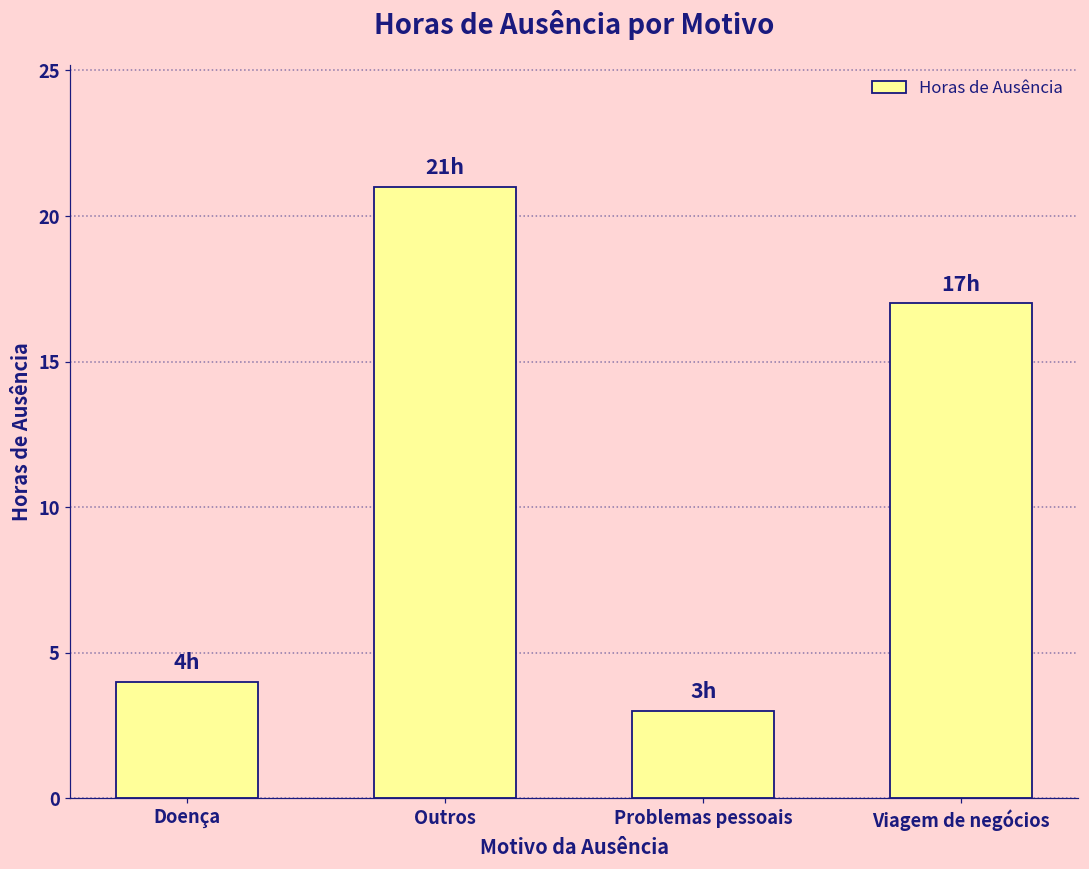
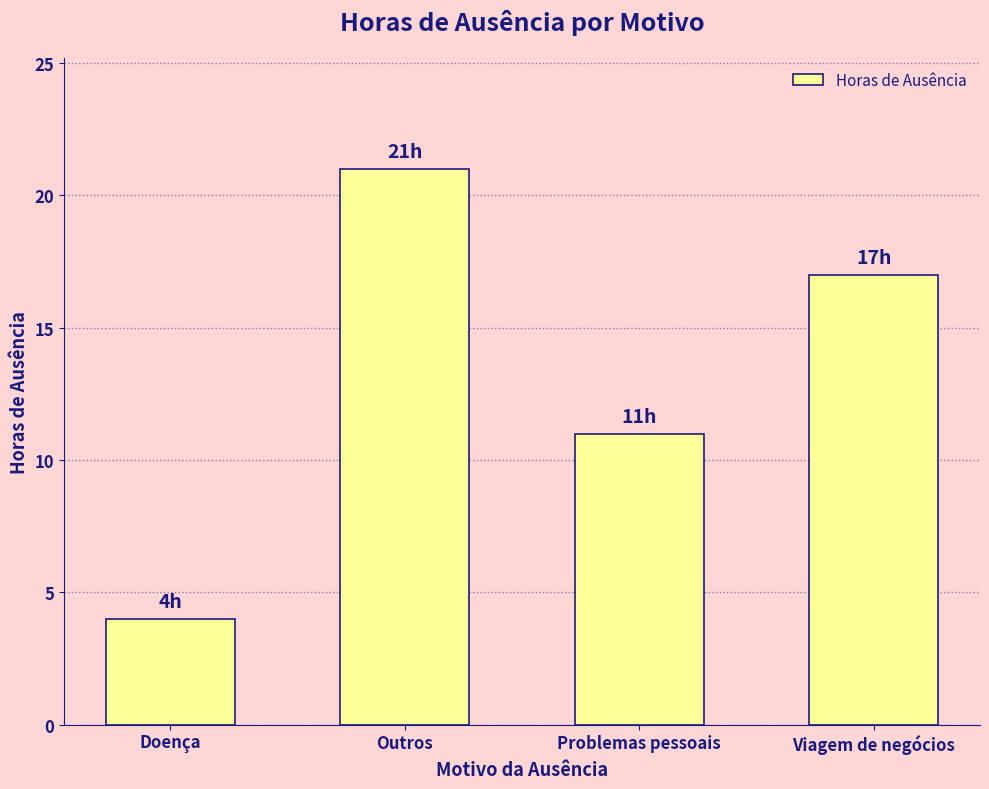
  {
    "Doença": "4h",
    "Outros": "21h",
-   "Problemas pessoais": "3h",
+   "Problemas pessoais": "11h",
    "Viagem de negócios": "17h"
  }
